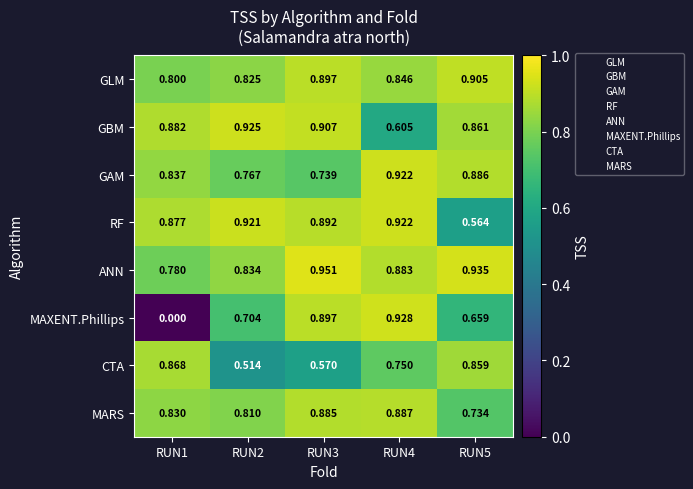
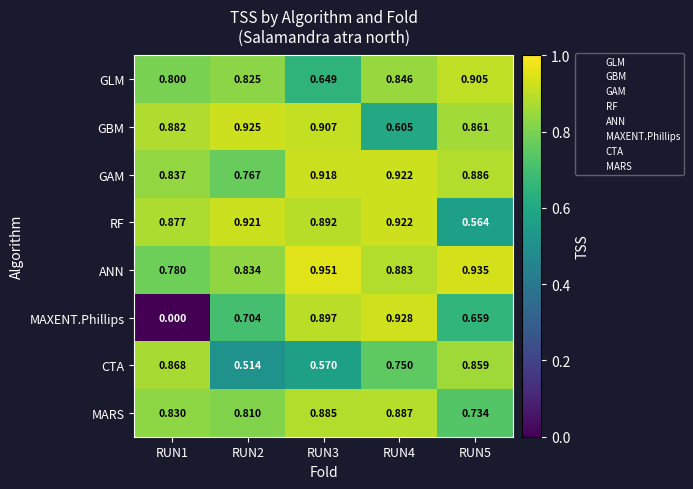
  {
    "GLM": {
      "RUN1": 0.800,
      "RUN2": 0.825,
-     "RUN3": 0.897,
+     "RUN3": 0.649,
      "RUN4": 0.846,
      "RUN5": 0.905
    },
    "GBM": {
      "RUN1": 0.882,
      "RUN2": 0.925,
      "RUN3": 0.907,
      "RUN4": 0.605,
      "RUN5": 0.861
    },
    "GAM": {
      "RUN1": 0.837,
      "RUN2": 0.767,
-     "RUN3": 0.739,
+     "RUN3": 0.918,
      "RUN4": 0.922,
      "RUN5": 0.886
    },
    "RF": {
      "RUN1": 0.877,
      "RUN2": 0.921,
      "RUN3": 0.892,
      "RUN4": 0.922,
      "RUN5": 0.564
    },
    "ANN": {
      "RUN1": 0.780,
      "RUN2": 0.834,
      "RUN3": 0.951,
      "RUN4": 0.883,
      "RUN5": 0.935
    },
    "MAXENT.Phillips": {
      "RUN1": 0.000,
      "RUN2": 0.704,
      "RUN3": 0.897,
      "RUN4": 0.928,
      "RUN5": 0.659
    },
    "CTA": {
      "RUN1": 0.868,
      "RUN2": 0.514,
      "RUN3": 0.570,
      "RUN4": 0.750,
      "RUN5": 0.859
    },
    "MARS": {
      "RUN1": 0.830,
      "RUN2": 0.810,
      "RUN3": 0.885,
      "RUN4": 0.887,
      "RUN5": 0.734
    }
  }
